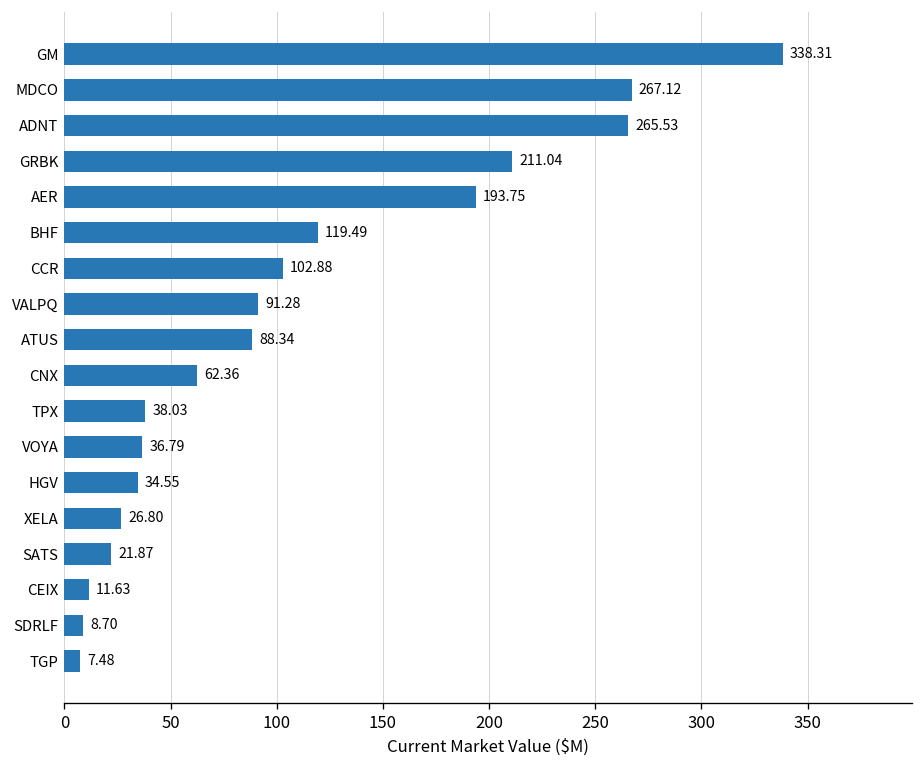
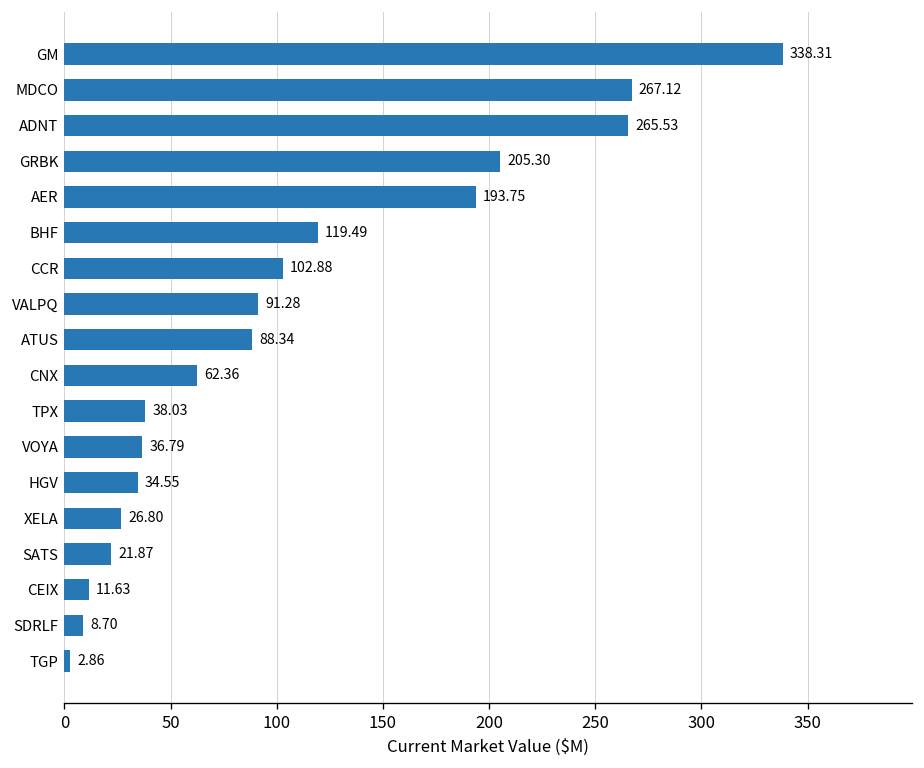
  {
    "GM": 338.31,
    "MDCO": 267.12,
    "ADNT": 265.53,
-   "GRBK": 211.04,
+   "GRBK": 205.30,
    "AER": 193.75,
    "BHF": 119.49,
    "CCR": 102.88,
    "VALPQ": 91.28,
    "ATUS": 88.34,
    "CNX": 62.36,
    "TPX": 38.03,
    "VOYA": 36.79,
    "HGV": 34.55,
    "XELA": 26.80,
    "SATS": 21.87,
    "CEIX": 11.63,
    "SDRLF": 8.70,
-   "TGP": 7.48
+   "TGP": 2.86
  }
